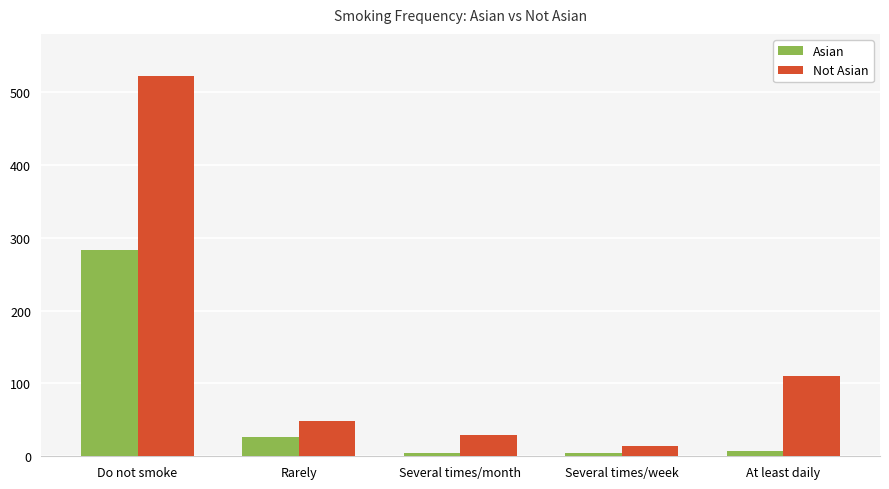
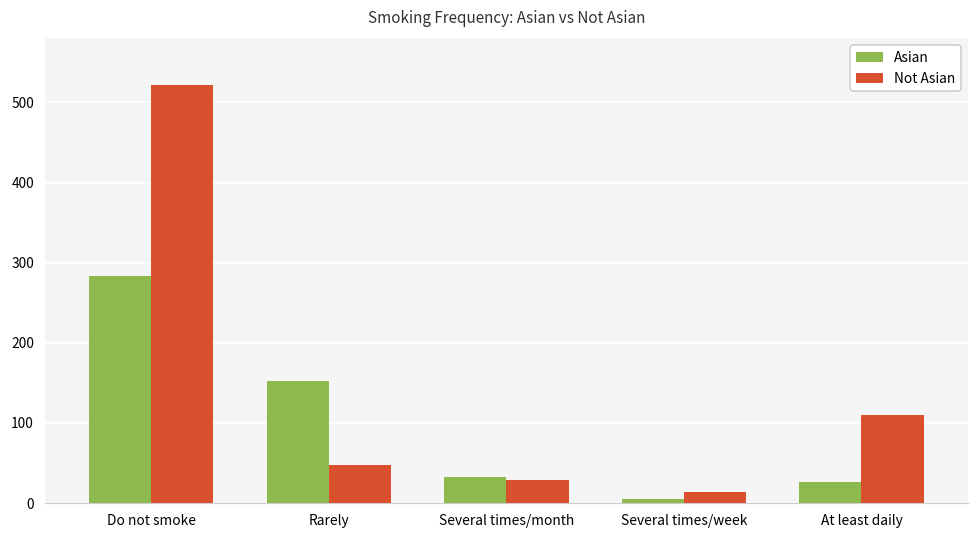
  {
    "Asian": {
      "Do not smoke": 280,
-     "Rarely": 30,
-     "Several times/month": 10,
+     "Rarely": 150,
+     "Several times/month": 30,
      "Several times/week": 10,
-     "At least daily": 10
+     "At least daily": 30
    },
    "Not Asian": {
      "Do not smoke": 520,
      "Rarely": 50,
      "Several times/month": 30,
      "Several times/week": 10,
      "At least daily": 110
    }
  }
